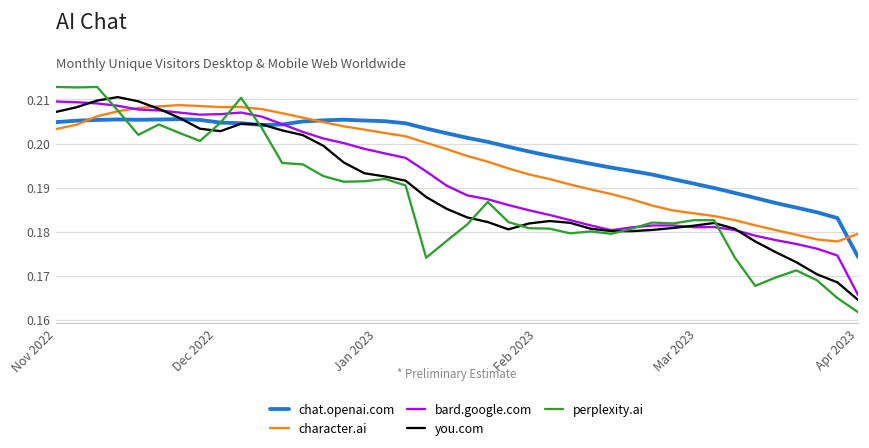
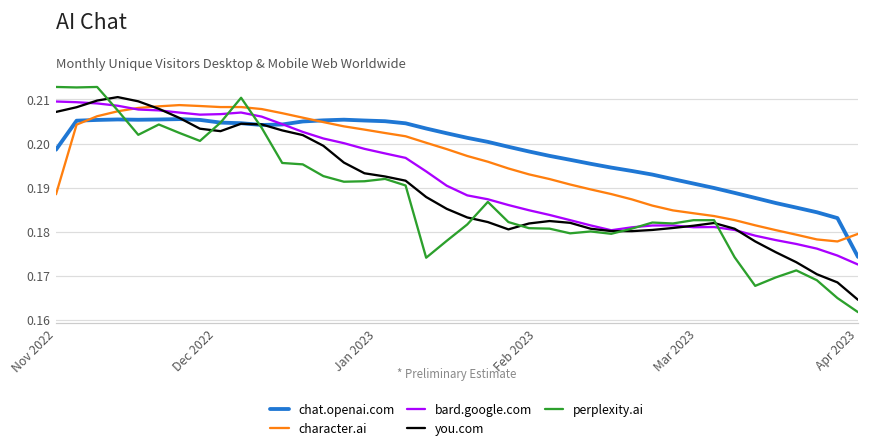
  {
    "chat.openai.com": {
-     "Nov 2022": 0.205,
+     "Nov 2022": 0.199,
      "Apr 2023": 0.174
    },
    "character.ai": {
-     "Nov 2022": 0.203,
+     "Nov 2022": 0.188,
      "Apr 2023": 0.180
    },
    "bard.google.com": {
      "Nov 2022": 0.210,
-     "Apr 2023": 0.166
+     "Apr 2023": 0.173
    },
    "you.com": {
      "Nov 2022": 0.207,
      "Apr 2023": 0.165
    },
    "perplexity.ai": {
      "Nov 2022": 0.213,
      "Apr 2023": 0.162
    }
  }
